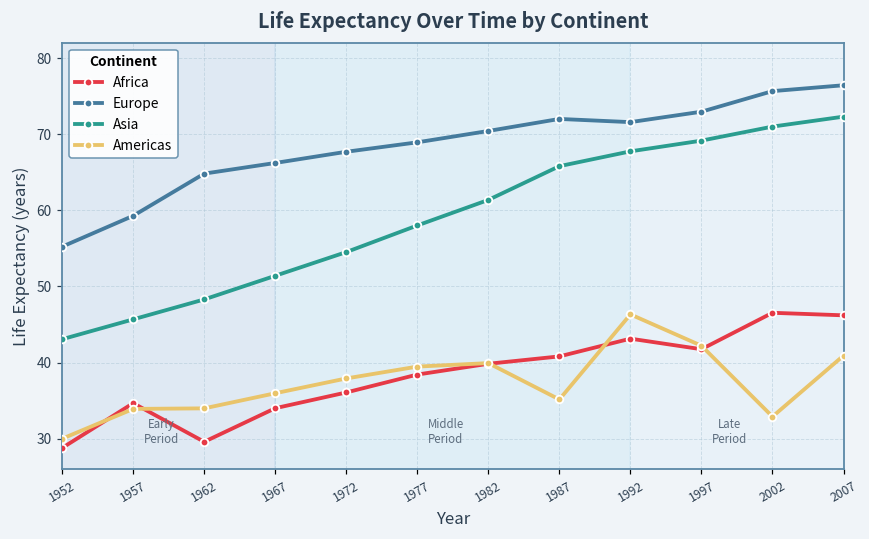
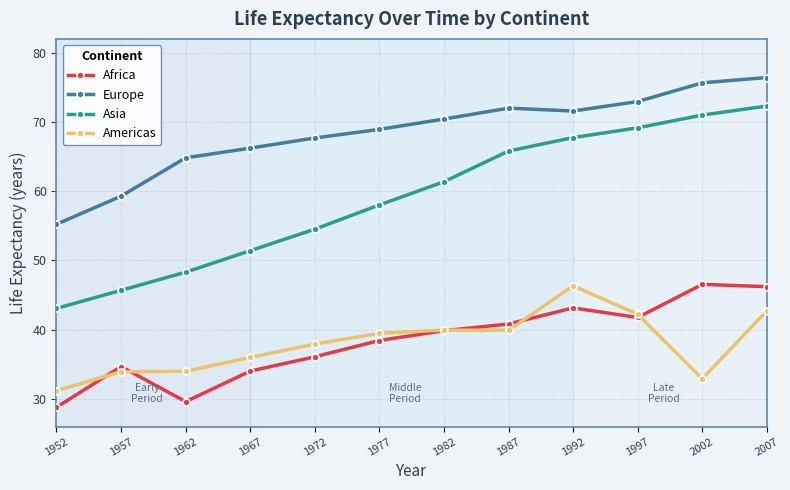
  {
    "Africa": {
      "1952": 29,
      "1957": 35,
      "1962": 30,
      "1967": 34,
      "1972": 36,
      "1977": 38,
      "1987": 41,
      "1992": 43,
      "1997": 42,
      "2002": 47,
      "2007": 46
    },
    "Americas": {
-     "1952": 30,
+     "1952": 31,
      "1957": 34,
      "1962": 34,
      "1967": 36,
      "1972": 38,
      "1977": 39,
-     "1987": 35,
+     "1987": 40,
      "1992": 46,
      "1997": 42,
      "2002": 33,
-     "2007": 41
+     "2007": 43
    }
  }
